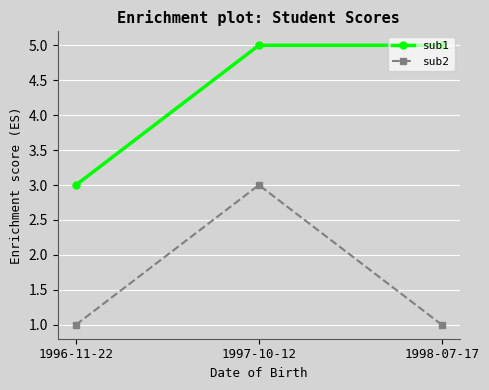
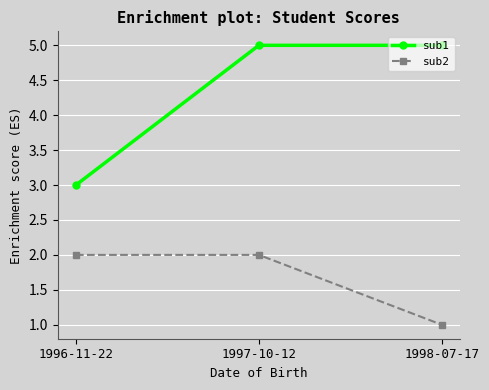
  {
    "sub1": {
      "1996-11-22": 3,
      "1997-10-12": 5
    },
    "sub2": {
-     "1996-11-22": 1,
-     "1997-10-12": 3,
+     "1996-11-22": 2,
+     "1997-10-12": 2,
      "1998-07-17": 1
    }
  }
